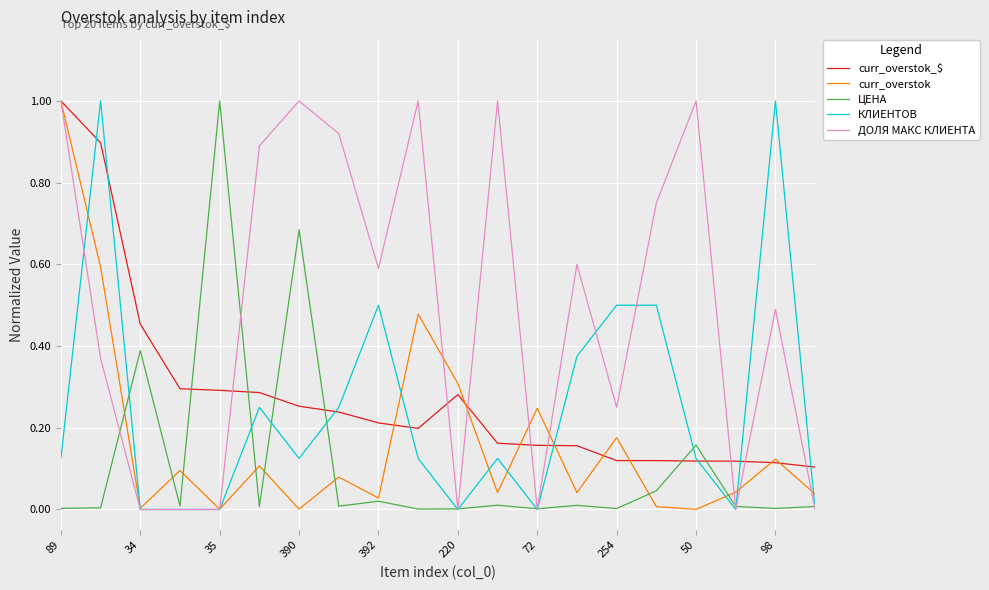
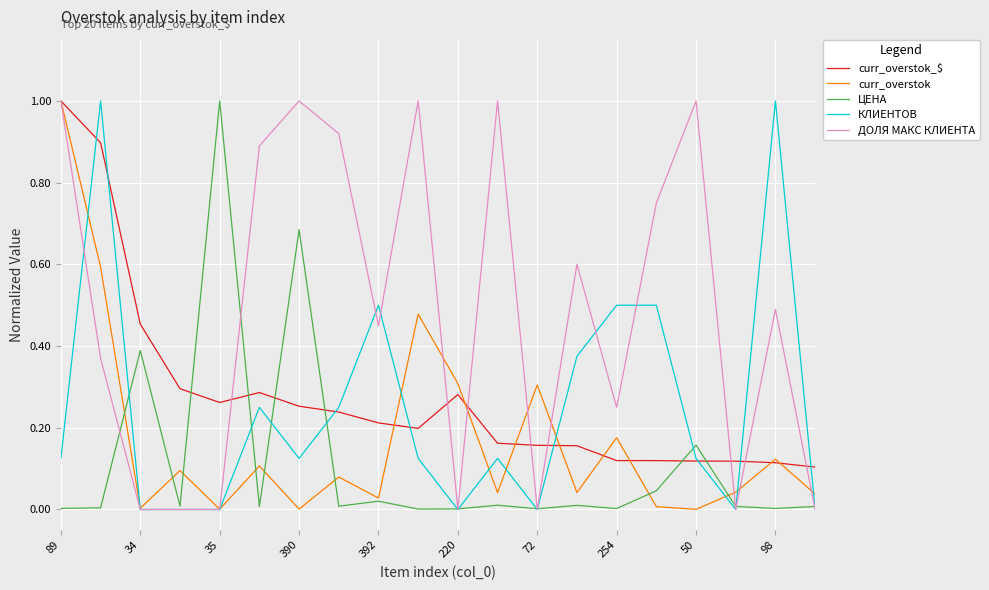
  {
    "curr_overstok_$": {
      "34": 0.45,
-     "35": 0.29,
+     "35": 0.26,
      "390": 0.25,
      "392": 0.21,
      "220": 0.28,
      "72": 0.16,
      "254": 0.12,
      "50": 0.12,
      "98": 0.11
    },
    "curr_overstok": {
      "390": 0.00,
      "392": 0.03,
      "220": 0.31,
-     "72": 0.25,
+     "72": 0.30,
      "254": 0.18,
      "50": 0.00,
      "98": 0.12
    },
    "ЦЕНА": {
      "89": 0.00,
      "34": 0.39,
      "35": 1.00,
      "390": 0.69,
      "392": 0.02,
      "254": 0.00,
      "50": 0.16,
      "98": 0.00
    },
    "КЛИЕНТОВ": {
      "89": 0.13,
      "390": 0.13,
      "392": 0.50,
      "254": 0.50,
      "50": 0.13,
      "98": 1.00
    },
    "ДОЛЯ МАКС КЛИЕНТА": {
      "390": 1.00,
-     "392": 0.59,
+     "392": 0.45,
      "254": 0.25,
      "50": 1.00,
      "98": 0.49
    }
  }
